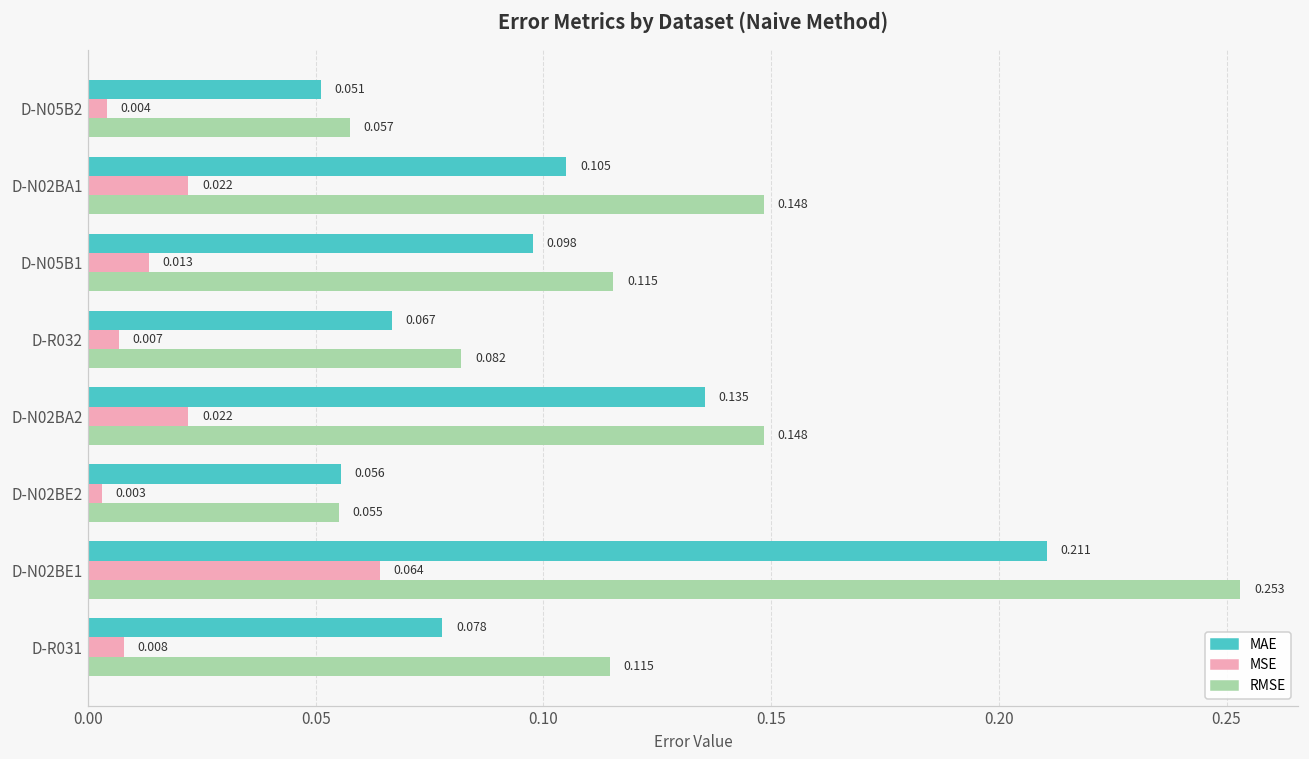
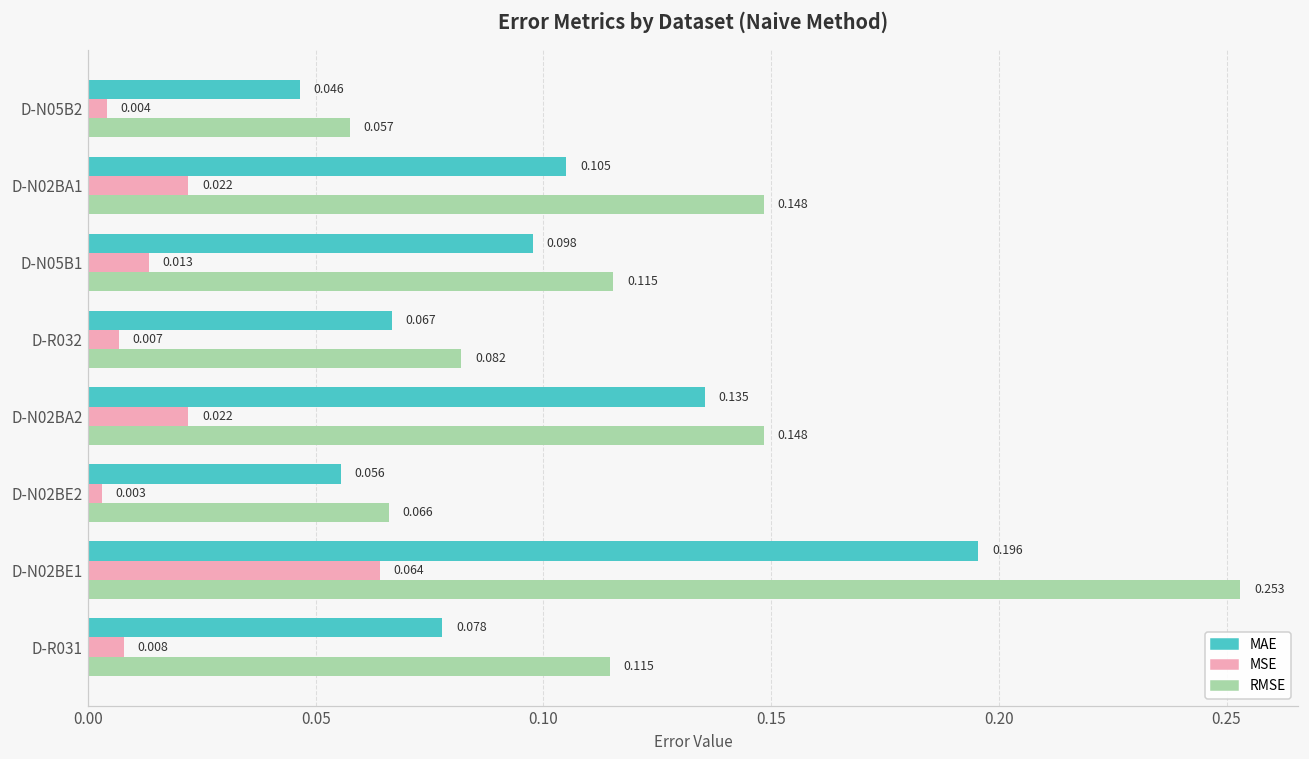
  {
    "MAE": {
-     "D-N05B2": 0.051,
+     "D-N05B2": 0.046,
      "D-N02BA1": 0.105,
      "D-N05B1": 0.098,
      "D-R032": 0.067,
      "D-N02BA2": 0.135,
      "D-N02BE2": 0.056,
-     "D-N02BE1": 0.211,
+     "D-N02BE1": 0.196,
      "D-R031": 0.078
    },
    "MSE": {
      "D-N05B2": 0.004,
      "D-N02BA1": 0.022,
      "D-N05B1": 0.013,
      "D-R032": 0.007,
      "D-N02BA2": 0.022,
      "D-N02BE2": 0.003,
      "D-N02BE1": 0.064,
      "D-R031": 0.008
    },
    "RMSE": {
      "D-N05B2": 0.057,
      "D-N02BA1": 0.148,
      "D-N05B1": 0.115,
      "D-R032": 0.082,
      "D-N02BA2": 0.148,
-     "D-N02BE2": 0.055,
+     "D-N02BE2": 0.066,
      "D-N02BE1": 0.253,
      "D-R031": 0.115
    }
  }
